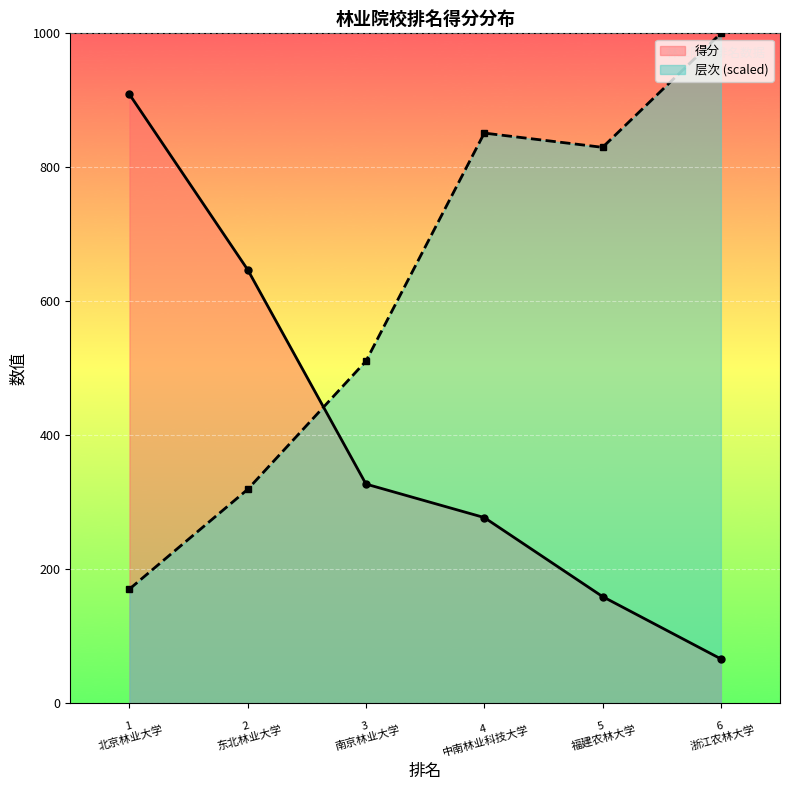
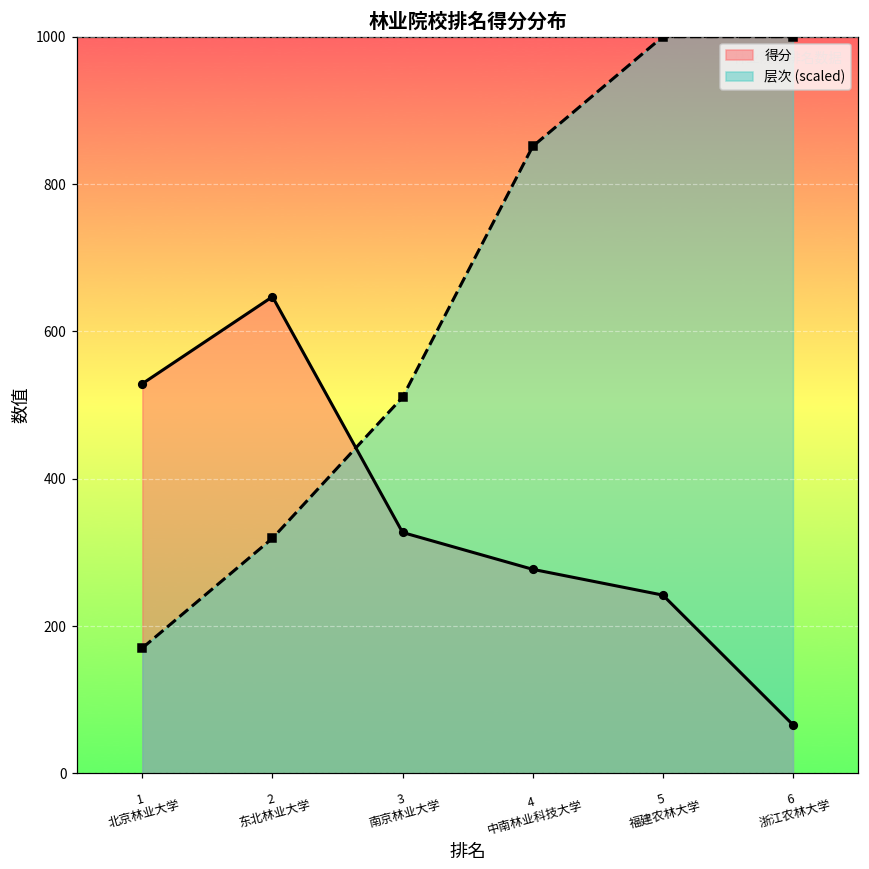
  {
    "得分": {
-     "1 北京林业大学": 910,
+     "1 北京林业大学": 530,
      "2 东北林业大学": 650,
      "3 南京林业大学": 330,
      "4 中南林业科技大学": 280,
-     "5 福建农林大学": 160,
+     "5 福建农林大学": 240,
      "6 浙江农林大学": 70
    },
    "层次 (scaled)": {
      "1 北京林业大学": 170,
      "2 东北林业大学": 320,
      "3 南京林业大学": 510,
      "4 中南林业科技大学": 850,
-     "5 福建农林大学": 830,
+     "5 福建农林大学": 1000,
      "6 浙江农林大学": 1000
    }
  }
